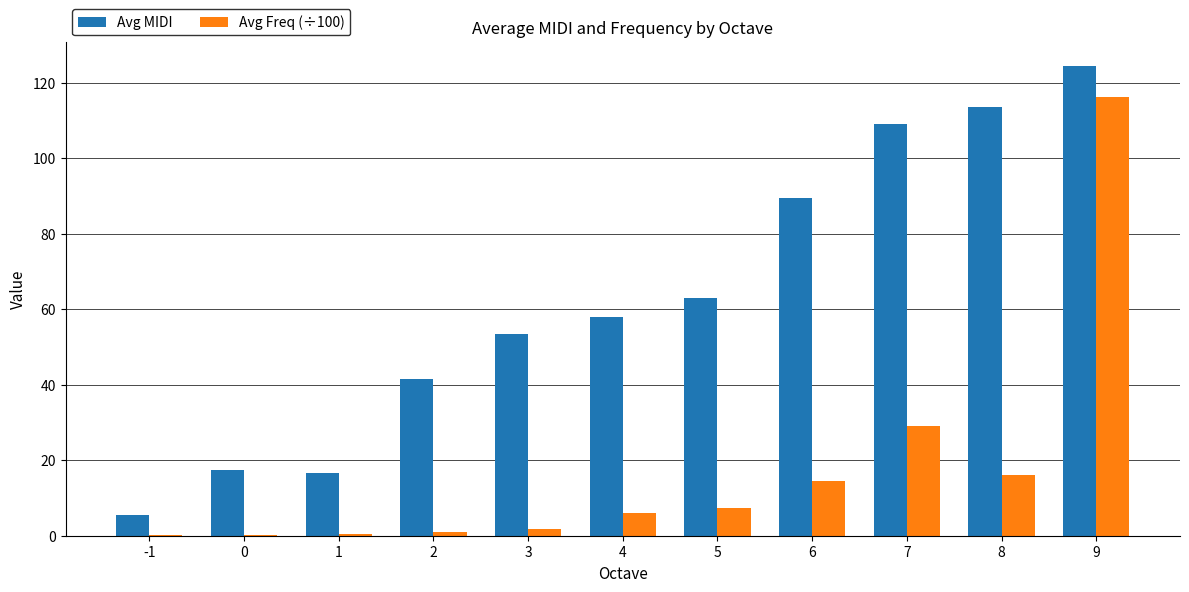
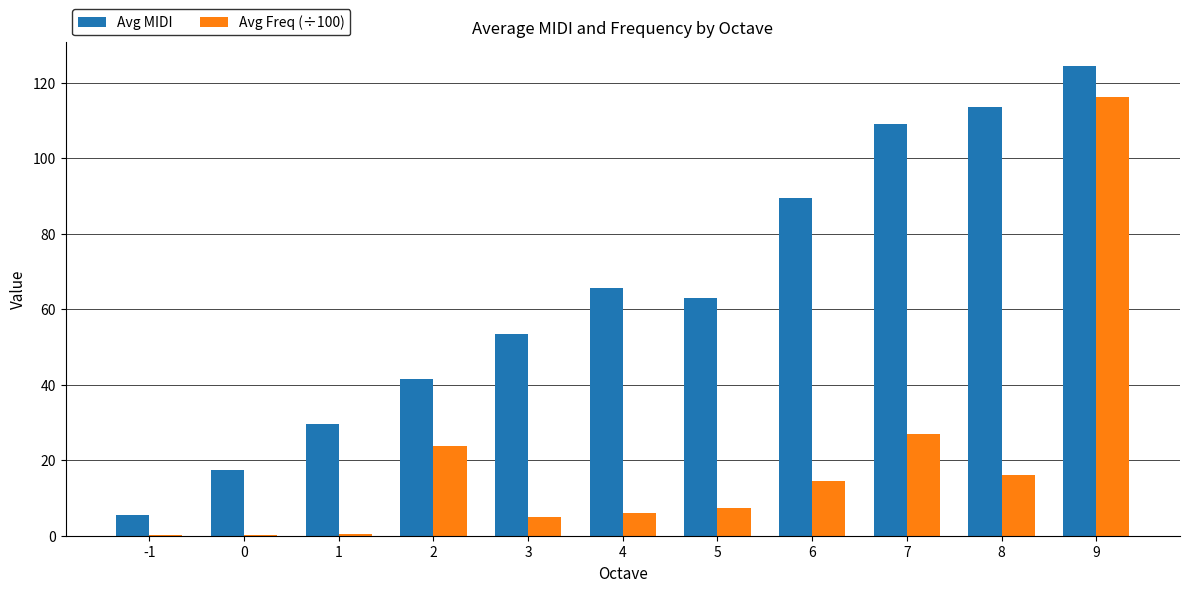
  {
    "Avg MIDI": {
      "-1": 6,
      "0": 18,
-     "1": 17,
+     "1": 30,
      "2": 42,
      "3": 54,
-     "4": 58,
+     "4": 66,
      "5": 63,
      "6": 90,
      "7": 109,
      "8": 114,
      "9": 125
    },
    "Avg Freq (÷100)": {
-     "2": 1,
-     "3": 2,
+     "2": 24,
+     "3": 5,
      "4": 6,
      "5": 7,
      "6": 15,
-     "7": 29,
+     "7": 27,
      "8": 16,
      "9": 116
    }
  }
